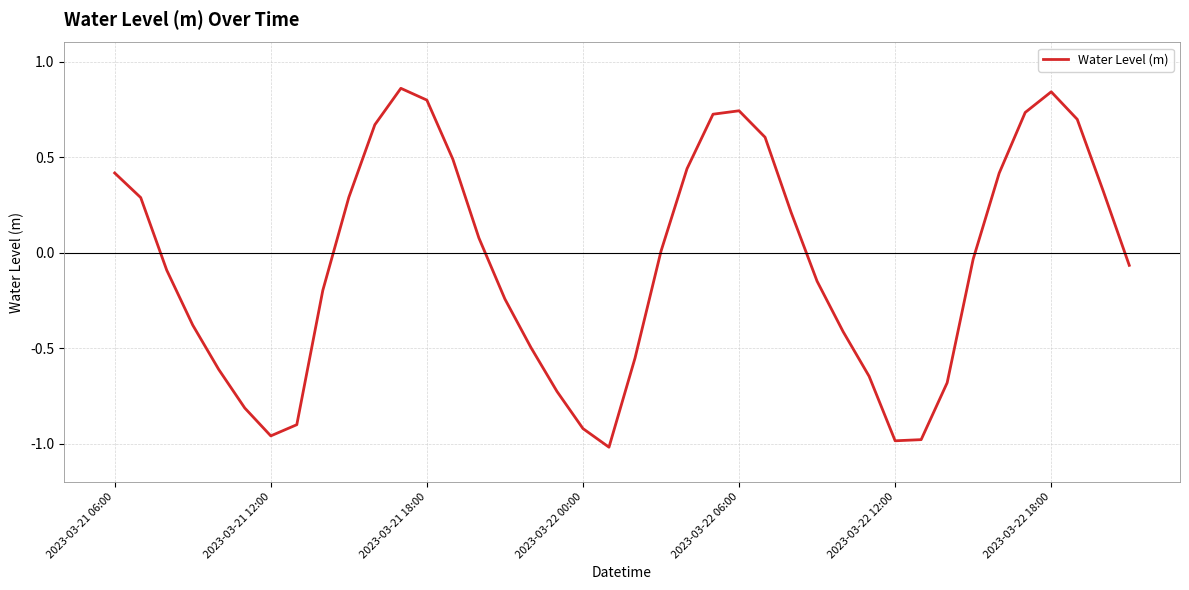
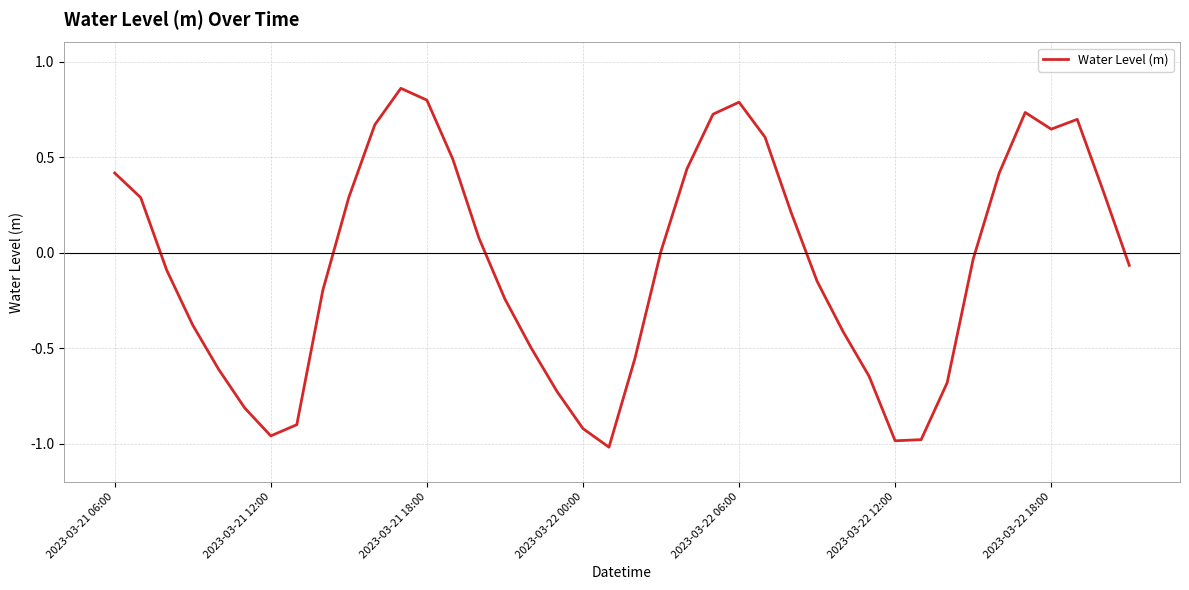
  {
    "2023-03-21 06:00": 0.42,
    "2023-03-21 12:00": -0.96,
    "2023-03-21 18:00": 0.80,
    "2023-03-22 00:00": -0.92,
-   "2023-03-22 06:00": 0.74,
+   "2023-03-22 06:00": 0.79,
    "2023-03-22 12:00": -0.99,
-   "2023-03-22 18:00": 0.84
+   "2023-03-22 18:00": 0.65
  }
